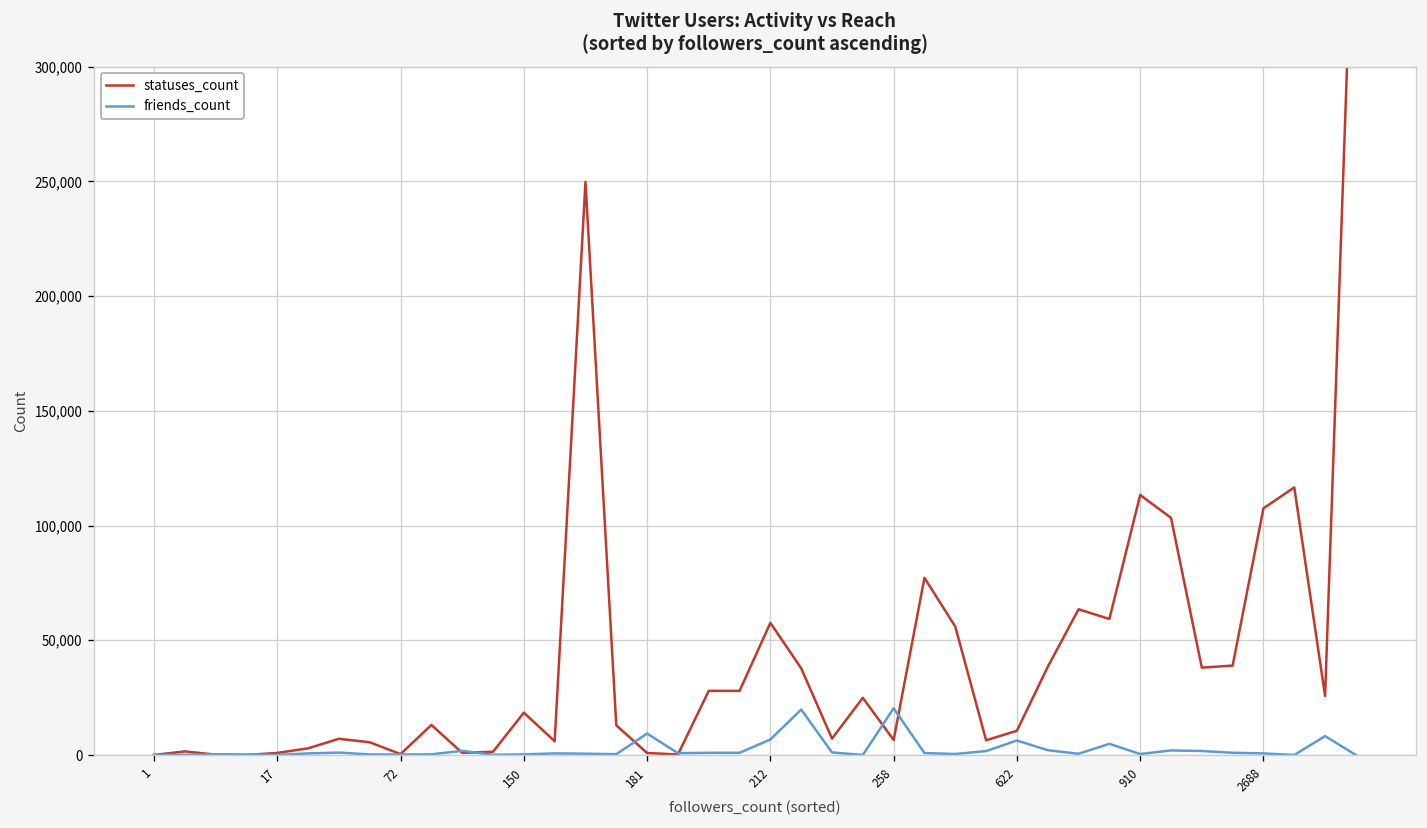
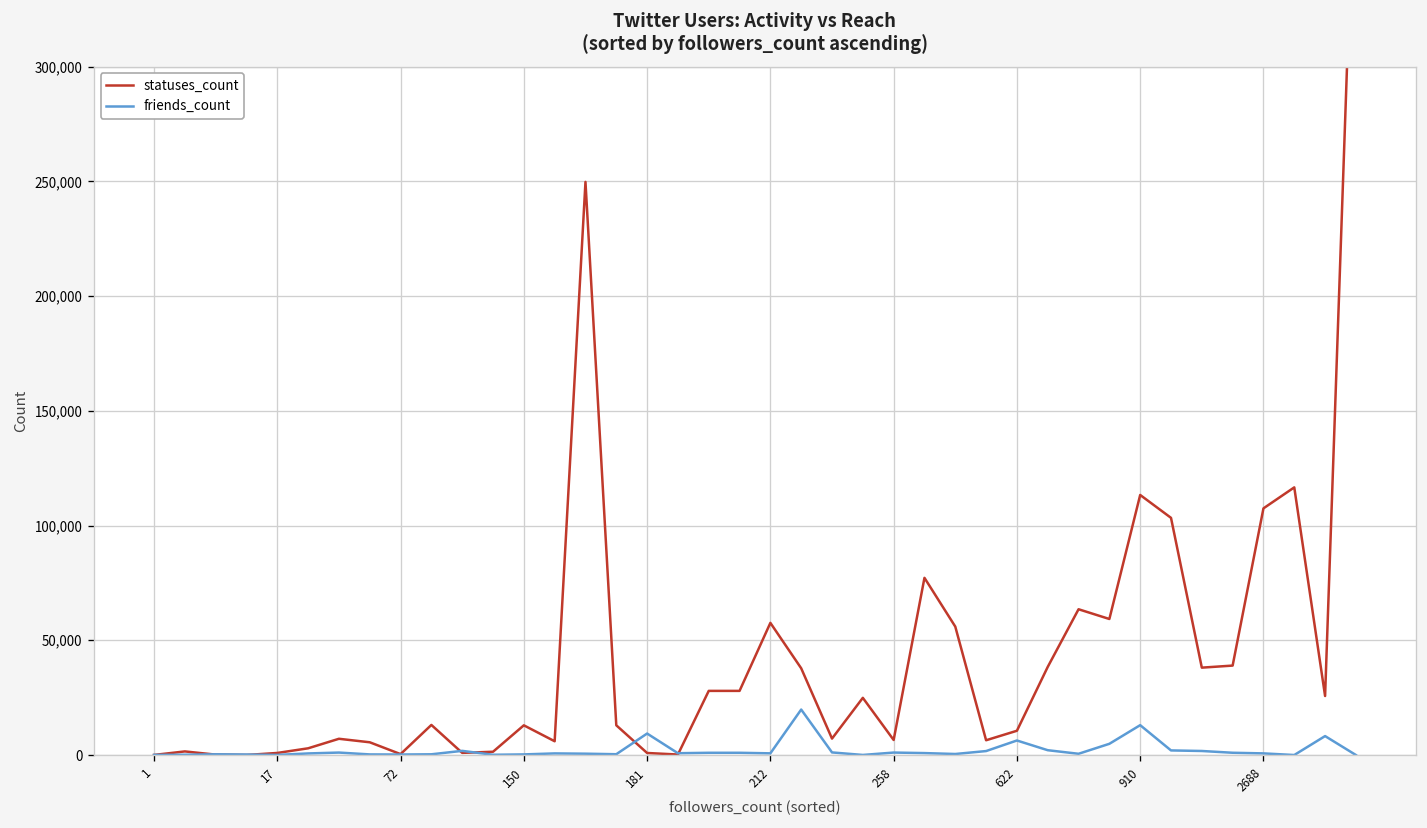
  {
    "statuses_count": {
-     "150": "18,000",
+     "150": "13,000",
      "181": "1,000",
      "212": "58,000",
      "258": "7,000",
      "622": "11,000",
      "910": "113,000",
      "2688": "108,000"
    },
    "friends_count": {
      "150": "0",
      "181": "9,000",
-     "212": "7,000",
-     "258": "20,000",
+     "212": "1,000",
+     "258": "1,000",
      "622": "6,000",
-     "910": "0",
+     "910": "13,000",
      "2688": "1,000"
    }
  }
